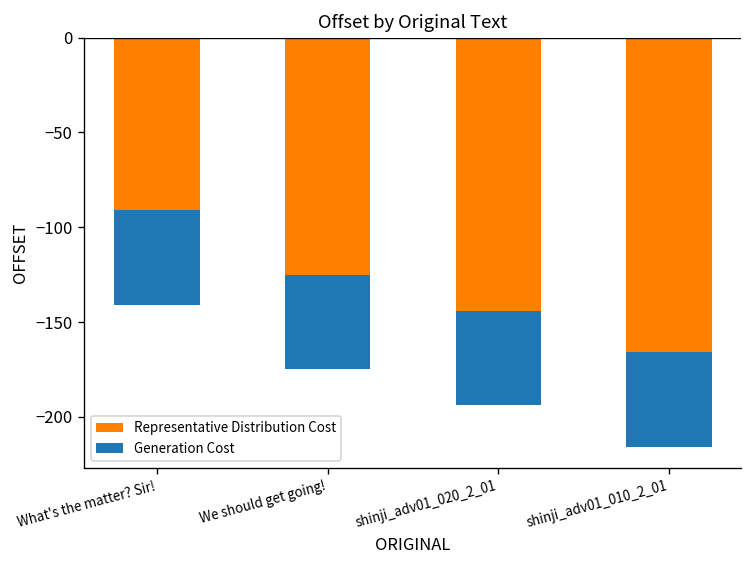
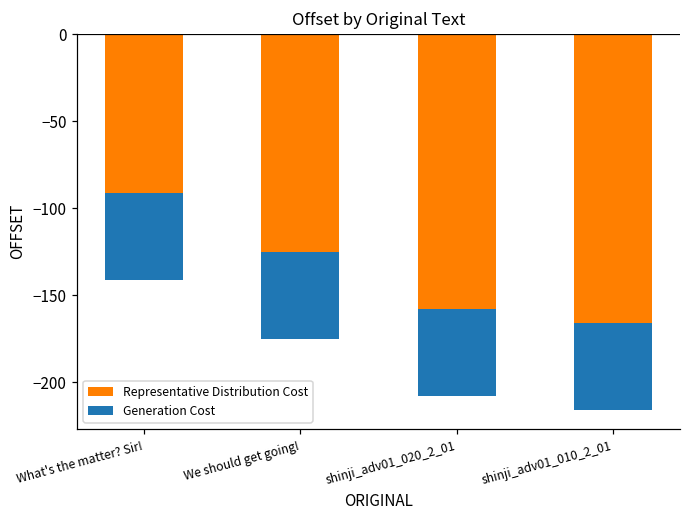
  {
    "Representative Distribution Cost": {
      "What's the matter? Sir!": -91,
      "We should get going!": -125,
-     "shinji_adv01_020_2_01": -144,
+     "shinji_adv01_020_2_01": -158,
      "shinji_adv01_010_2_01": -166
    },
    "Generation Cost": {
      "What's the matter? Sir!": -50,
      "We should get going!": -50,
      "shinji_adv01_020_2_01": -50,
      "shinji_adv01_010_2_01": -50
    }
  }
